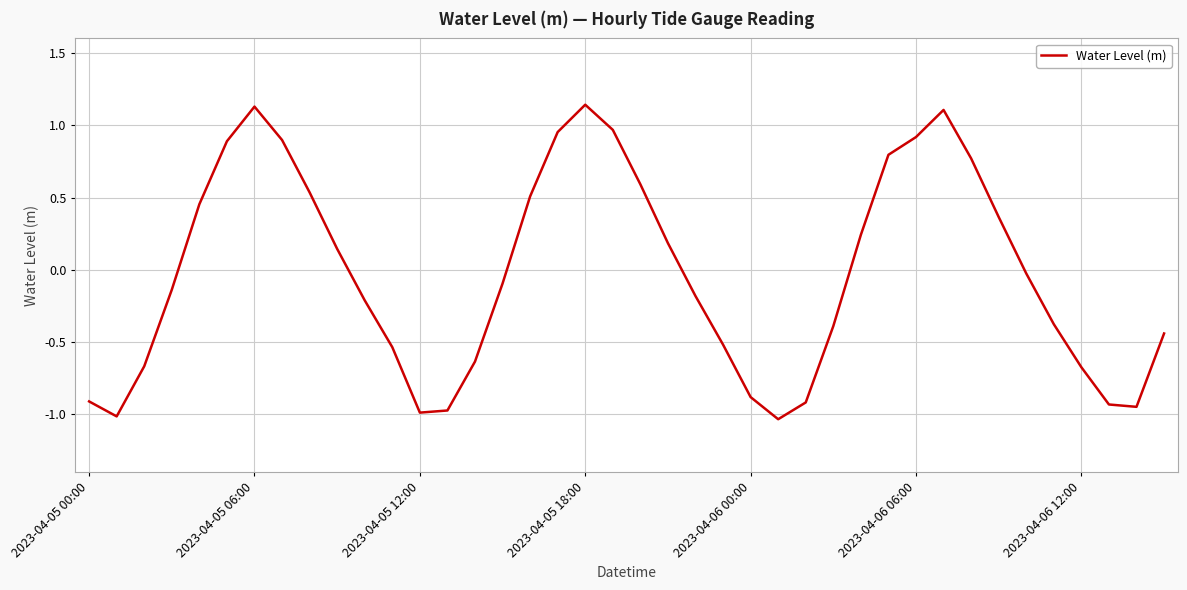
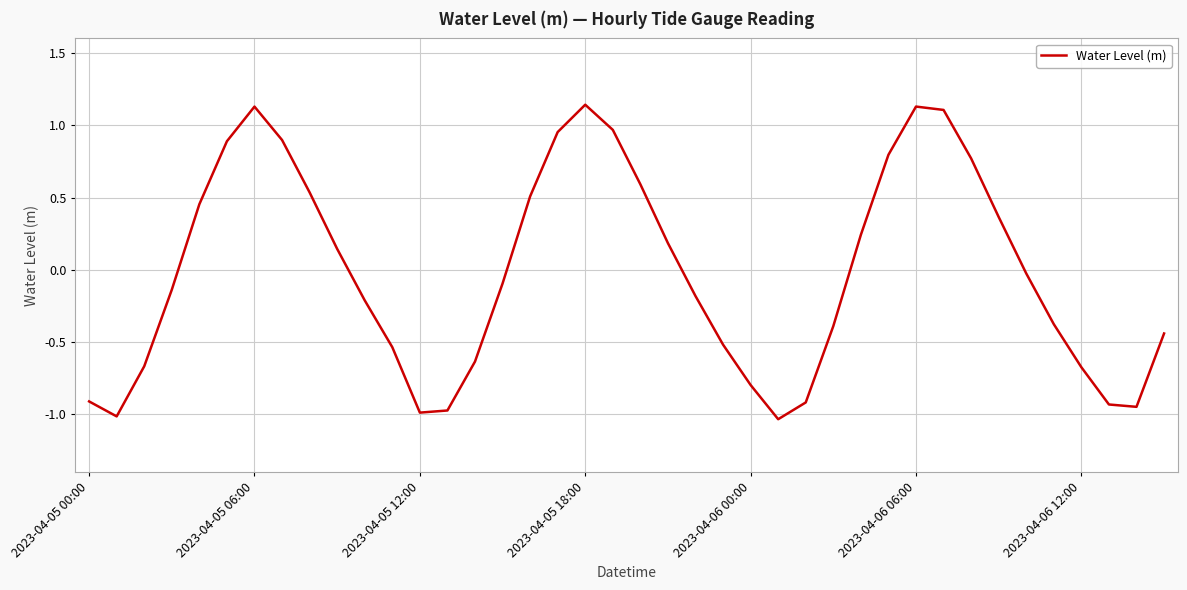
  {
    "2023-04-05 00:00": -0.91,
    "2023-04-05 06:00": 1.13,
    "2023-04-05 12:00": -0.99,
    "2023-04-05 18:00": 1.14,
-   "2023-04-06 00:00": -0.88,
-   "2023-04-06 06:00": 0.92,
+   "2023-04-06 00:00": -0.80,
+   "2023-04-06 06:00": 1.13,
    "2023-04-06 12:00": -0.67
  }
